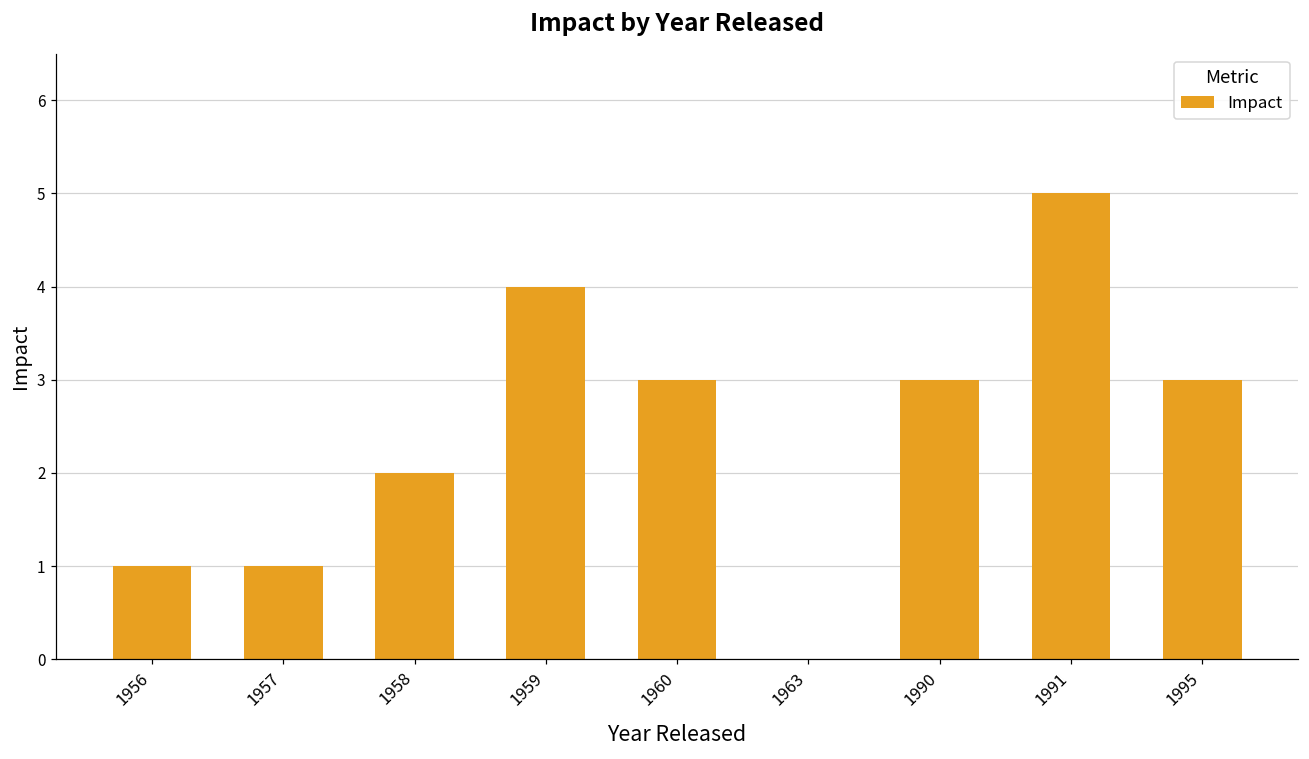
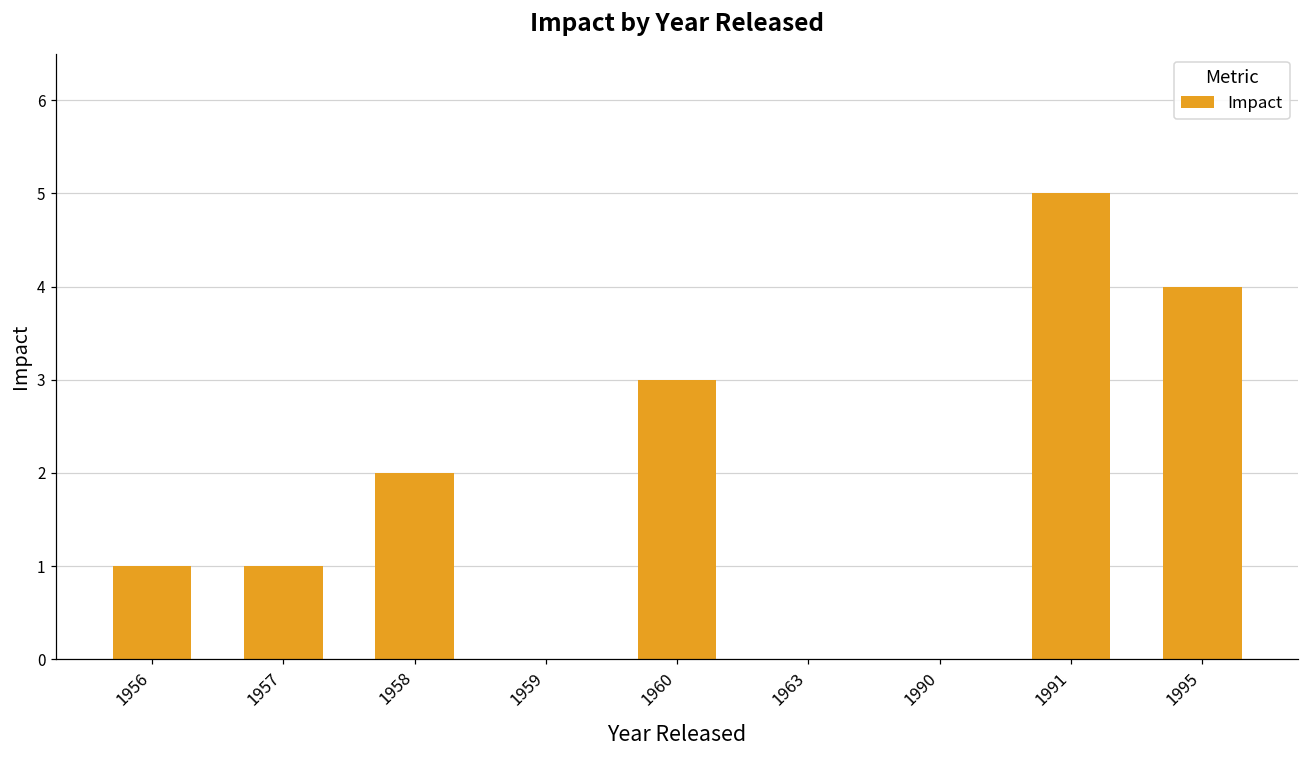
  {
    "1956": 1,
    "1957": 1,
    "1958": 2,
-   "1959": 4,
+   "1959": 0,
    "1960": 3,
    "1963": 0,
-   "1990": 3,
+   "1990": 0,
    "1991": 5,
-   "1995": 3
+   "1995": 4
  }
